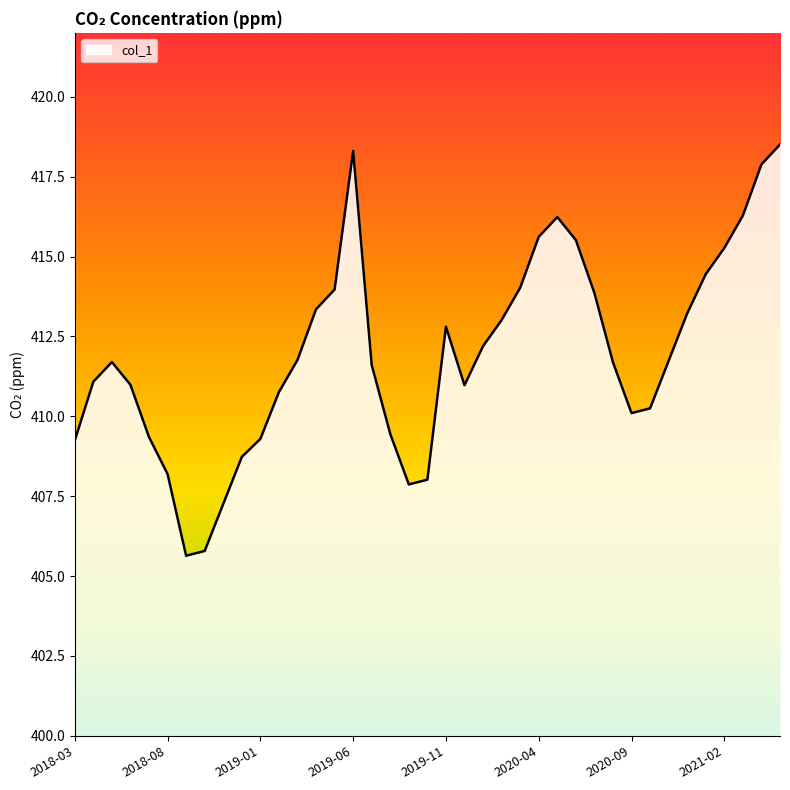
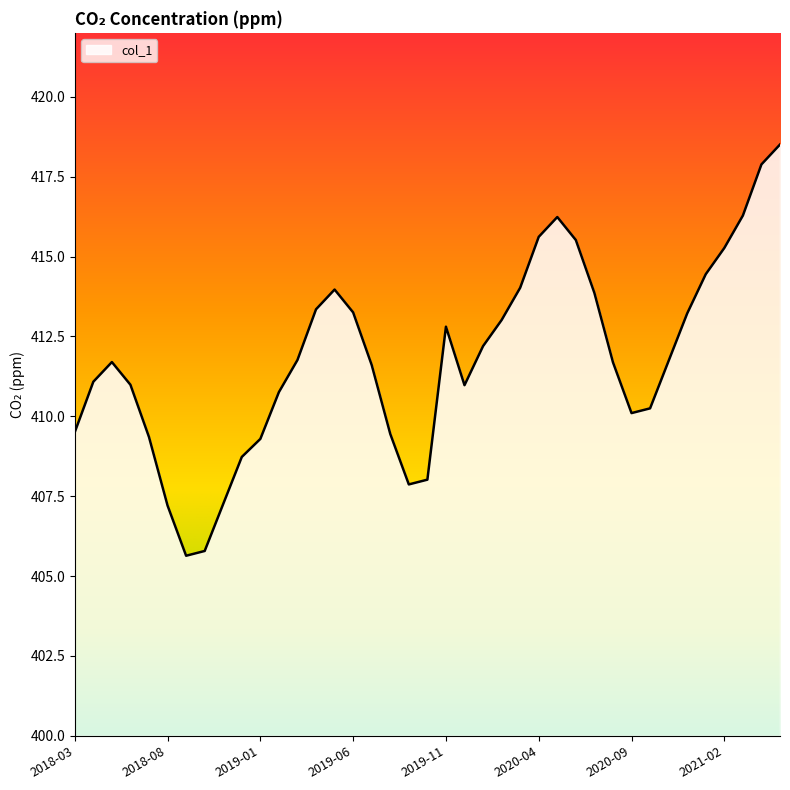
  {
-   "2018-03": 409.2,
-   "2018-08": 408.2,
+   "2018-03": 409.5,
+   "2018-08": 407.2,
    "2019-01": 409.3,
-   "2019-06": 418.3,
+   "2019-06": 413.3,
    "2019-11": 412.8,
    "2020-04": 415.6,
    "2020-09": 410.1,
    "2021-02": 415.3
  }
